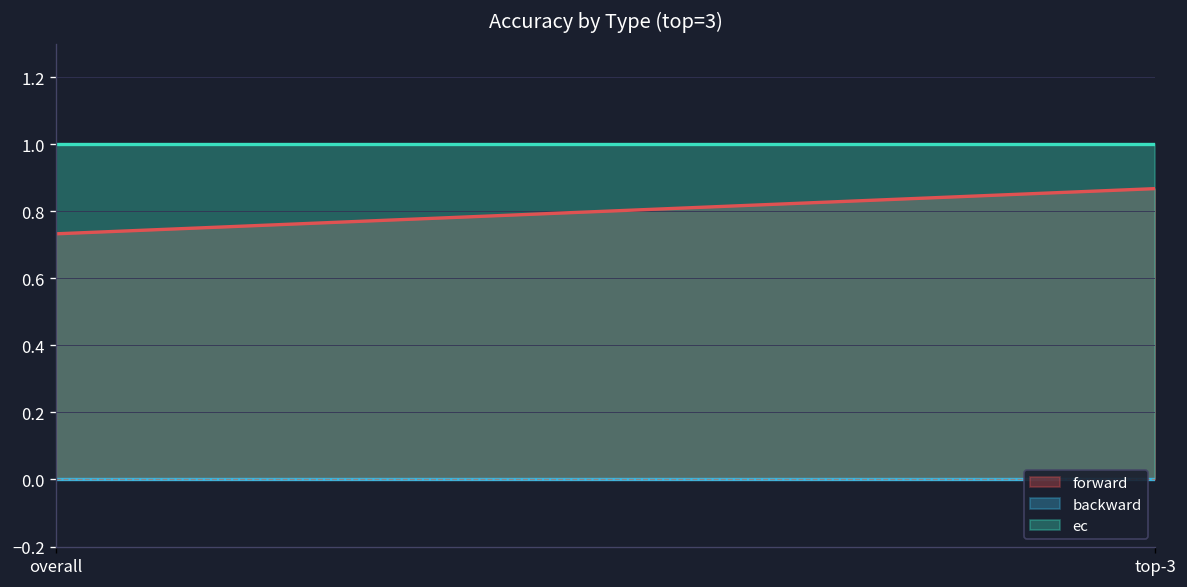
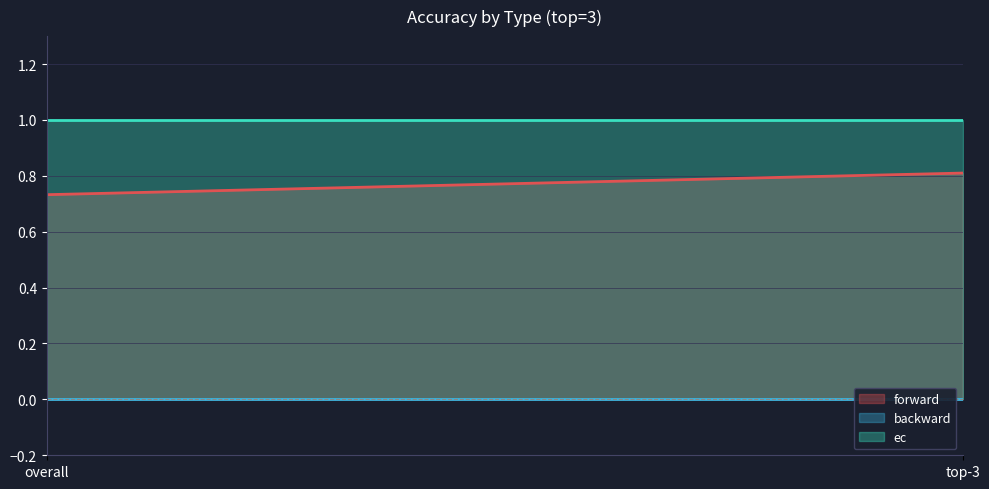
  {
    "forward": {
      "overall": 0.73,
-     "top-3": 0.87
+     "top-3": 0.81
    }
  }
